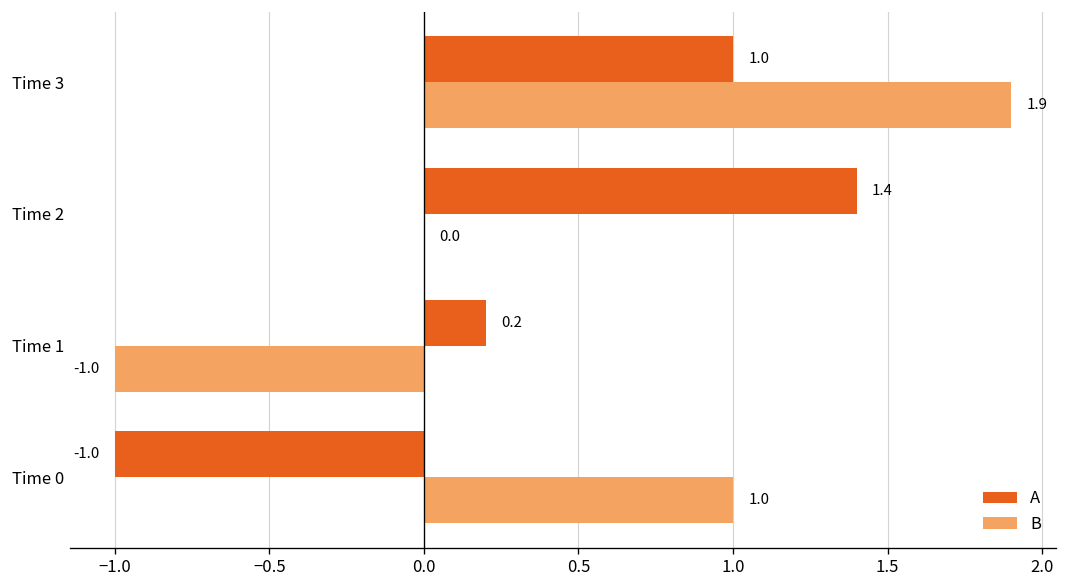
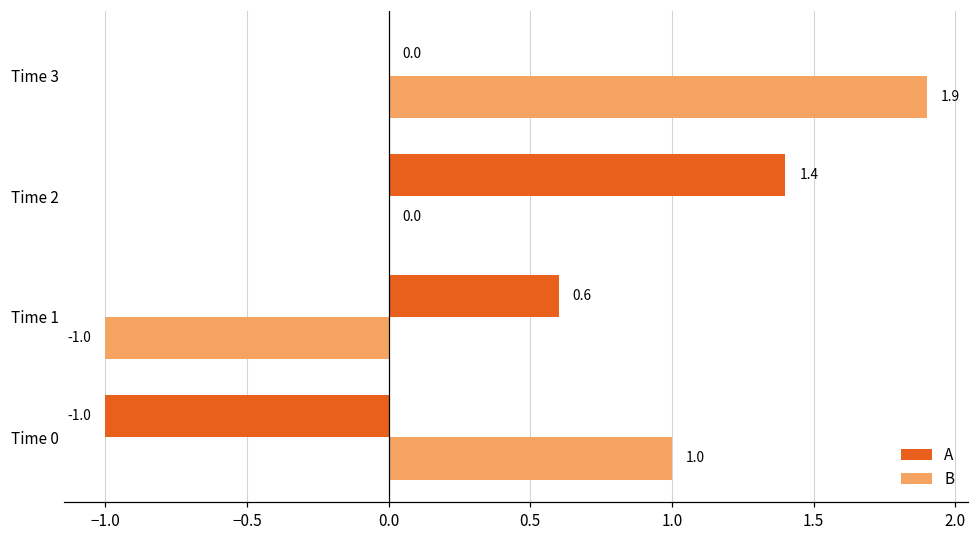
  {
    "A": {
-     "Time 3": 1.0,
+     "Time 3": 0.0,
      "Time 2": 1.4,
-     "Time 1": 0.2,
+     "Time 1": 0.6,
      "Time 0": -1.0
    },
    "B": {
      "Time 3": 1.9,
      "Time 2": 0.0,
      "Time 1": -1.0,
      "Time 0": 1.0
    }
  }
